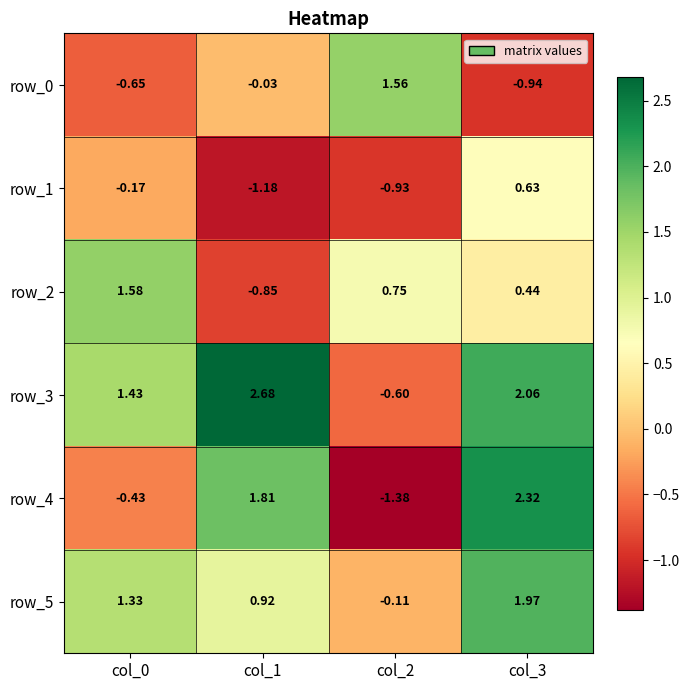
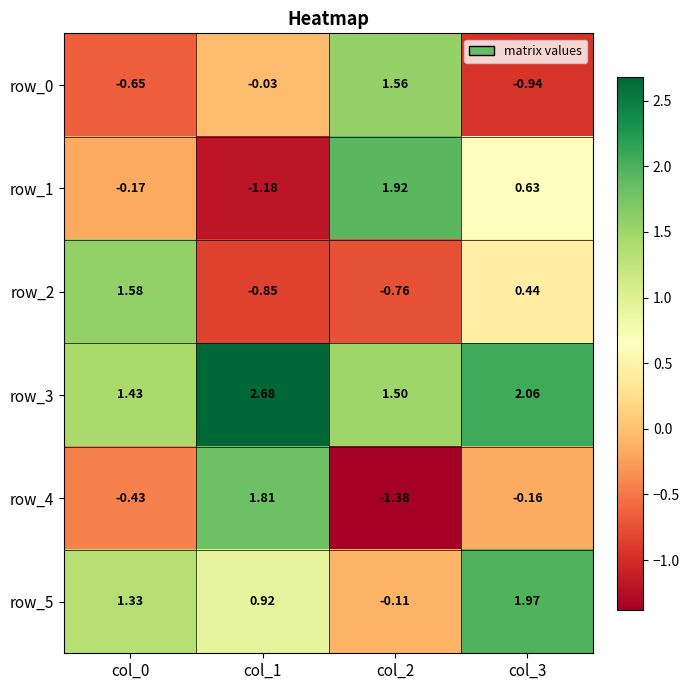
  {
    "row_0": {
      "col_0": -0.65,
      "col_1": -0.03,
      "col_2": 1.56,
      "col_3": -0.94
    },
    "row_1": {
      "col_0": -0.17,
      "col_1": -1.18,
-     "col_2": -0.93,
+     "col_2": 1.92,
      "col_3": 0.63
    },
    "row_2": {
      "col_0": 1.58,
      "col_1": -0.85,
-     "col_2": 0.75,
+     "col_2": -0.76,
      "col_3": 0.44
    },
    "row_3": {
      "col_0": 1.43,
      "col_1": 2.68,
-     "col_2": -0.60,
+     "col_2": 1.50,
      "col_3": 2.06
    },
    "row_4": {
      "col_0": -0.43,
      "col_1": 1.81,
      "col_2": -1.38,
-     "col_3": 2.32
+     "col_3": -0.16
    },
    "row_5": {
      "col_0": 1.33,
      "col_1": 0.92,
      "col_2": -0.11,
      "col_3": 1.97
    }
  }
